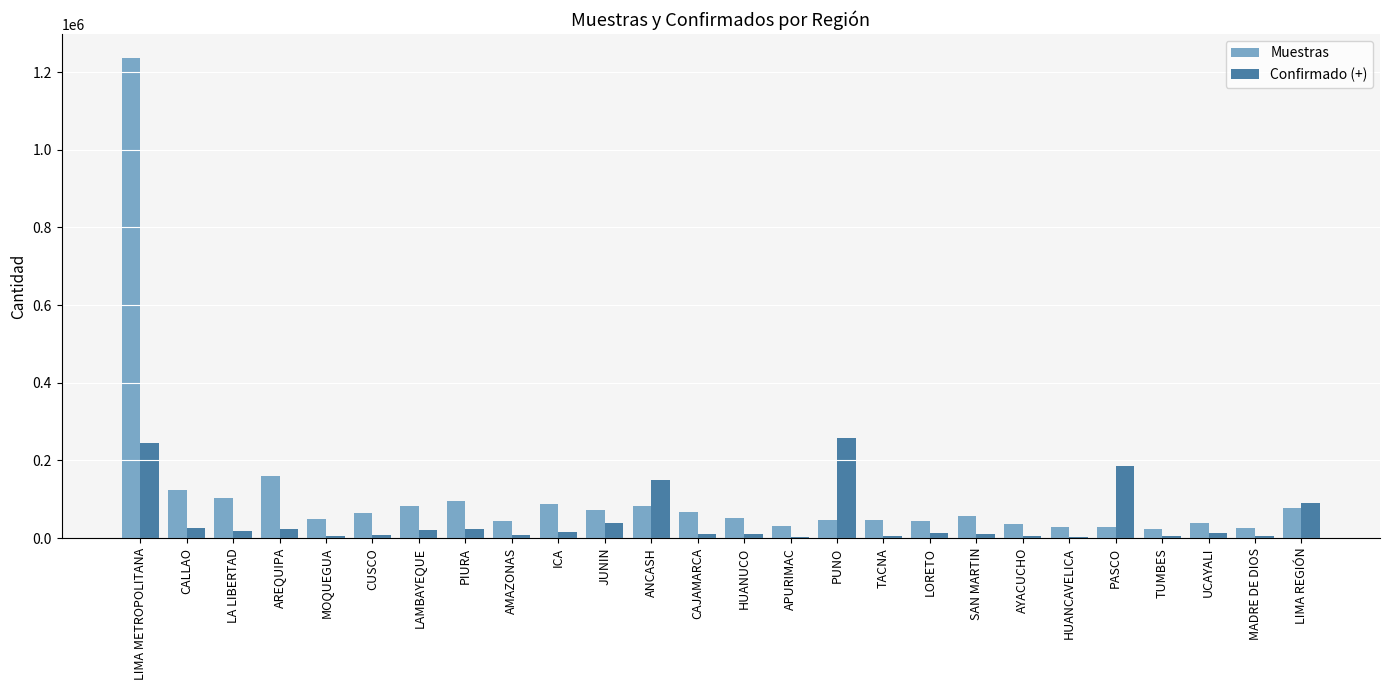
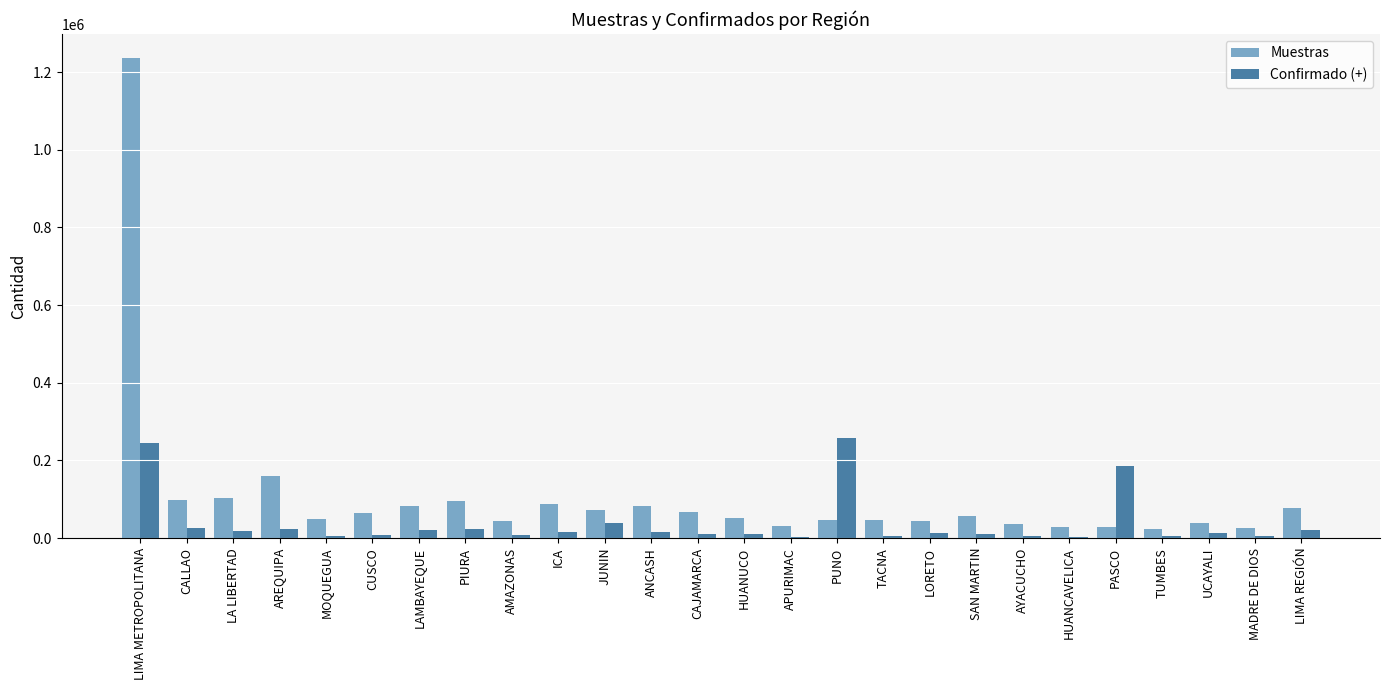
  {
    "Muestras": {
      "LIMA METROPOLITANA": 1240000,
-     "CALLAO": 120000,
+     "CALLAO": 100000,
      "LA LIBERTAD": 100000,
      "AREQUIPA": 160000,
      "MOQUEGUA": 50000,
      "CUSCO": 60000,
      "LAMBAYEQUE": 80000,
      "PIURA": 100000,
      "AMAZONAS": 40000,
      "ICA": 90000,
      "JUNIN": 70000,
      "ANCASH": 80000,
      "CAJAMARCA": 70000,
      "HUANUCO": 50000,
      "APURIMAC": 30000,
      "PUNO": 50000,
      "TACNA": 50000,
      "LORETO": 40000,
      "SAN MARTIN": 60000,
      "AYACUCHO": 40000,
      "HUANCAVELICA": 30000,
      "PASCO": 30000,
      "TUMBES": 20000,
      "UCAYALI": 40000,
      "MADRE DE DIOS": 30000,
      "LIMA REGIÓN": 80000
    },
    "Confirmado (+)": {
      "LIMA METROPOLITANA": 240000,
      "CALLAO": 20000,
      "LA LIBERTAD": 20000,
      "AREQUIPA": 20000,
      "CUSCO": 10000,
      "LAMBAYEQUE": 20000,
      "PIURA": 20000,
      "AMAZONAS": 10000,
      "ICA": 20000,
      "JUNIN": 40000,
-     "ANCASH": 150000,
+     "ANCASH": 20000,
      "CAJAMARCA": 10000,
      "HUANUCO": 10000,
      "PUNO": 260000,
      "LORETO": 10000,
      "SAN MARTIN": 10000,
      "PASCO": 190000,
      "UCAYALI": 10000,
-     "LIMA REGIÓN": 90000
+     "LIMA REGIÓN": 20000
    }
  }
